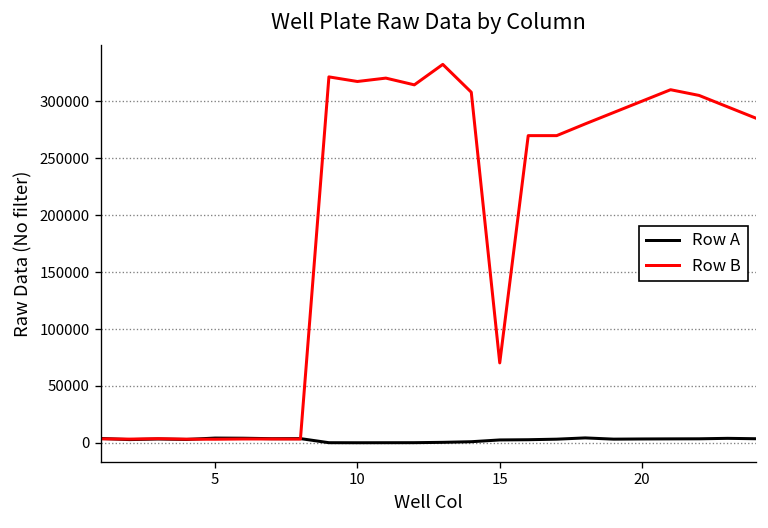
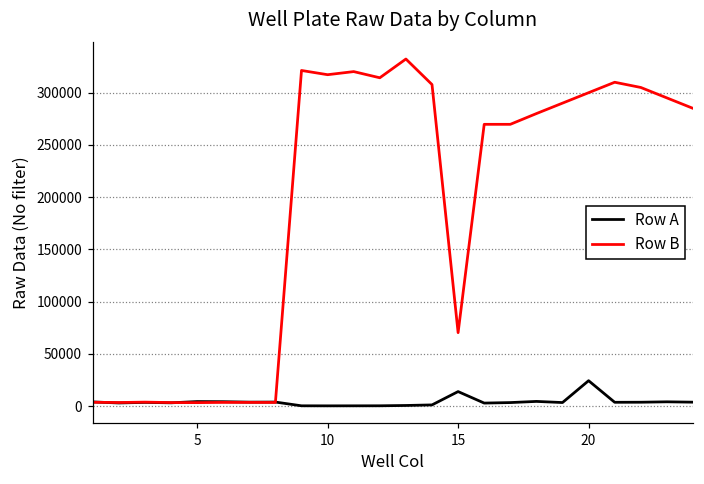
  {
    "Row A": {
      "10": 0,
-     "15": 0,
-     "20": 0
+     "15": 10000,
+     "20": 20000
    },
    "Row B": {
      "10": 320000,
      "15": 70000,
      "20": 300000
    }
  }
